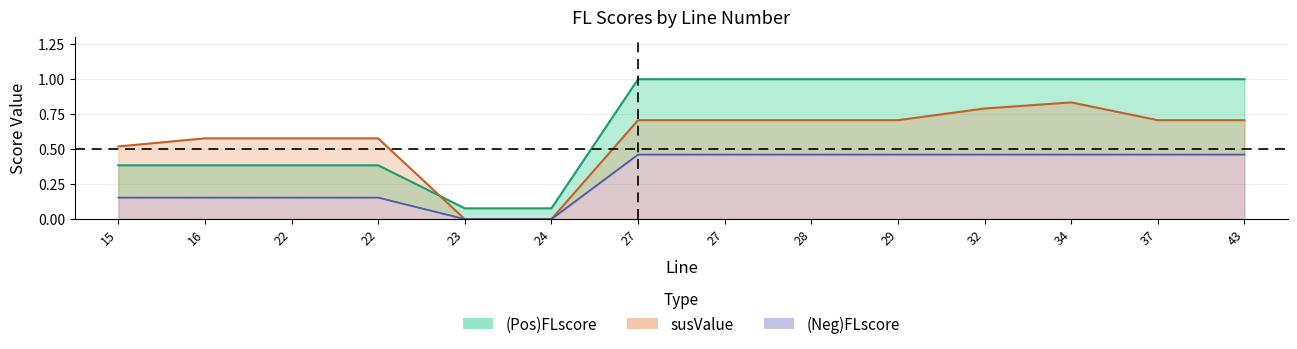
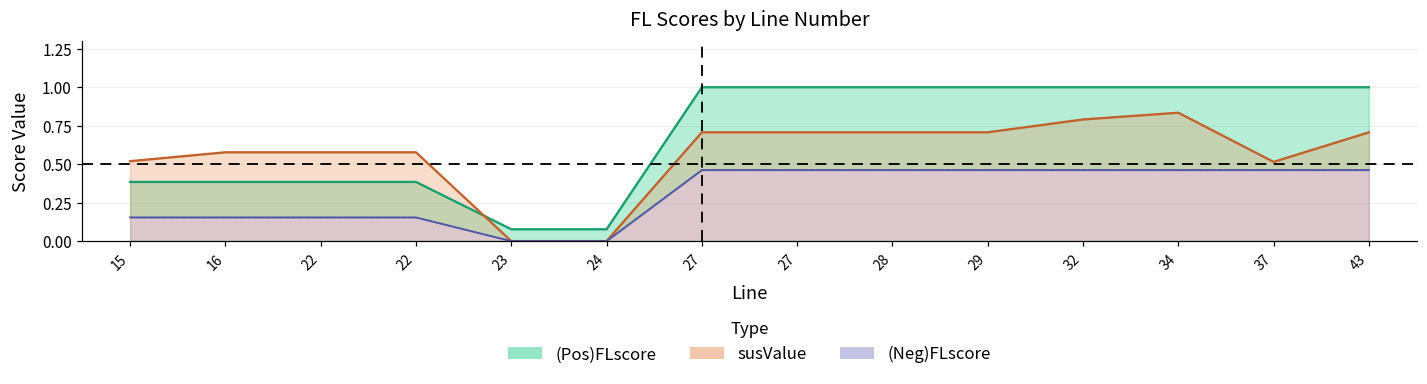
  {
    "(Pos)FLscore": {
      "15": 0.38,
      "16": 0.38,
      "23": 0.08,
      "24": 0.08,
      "28": 1.00,
      "29": 1.00,
      "32": 1.00,
      "34": 1.00,
      "37": 1.00,
      "43": 1.00
    },
    "susValue": {
      "15": 0.52,
      "16": 0.58,
      "28": 0.71,
      "29": 0.71,
      "32": 0.79,
      "34": 0.83,
-     "37": 0.71,
+     "37": 0.51,
      "43": 0.71
    },
    "(Neg)FLscore": {
      "15": 0.15,
      "16": 0.15,
      "28": 0.46,
      "29": 0.46,
      "32": 0.46,
      "34": 0.46,
      "37": 0.46,
      "43": 0.46
    }
  }
